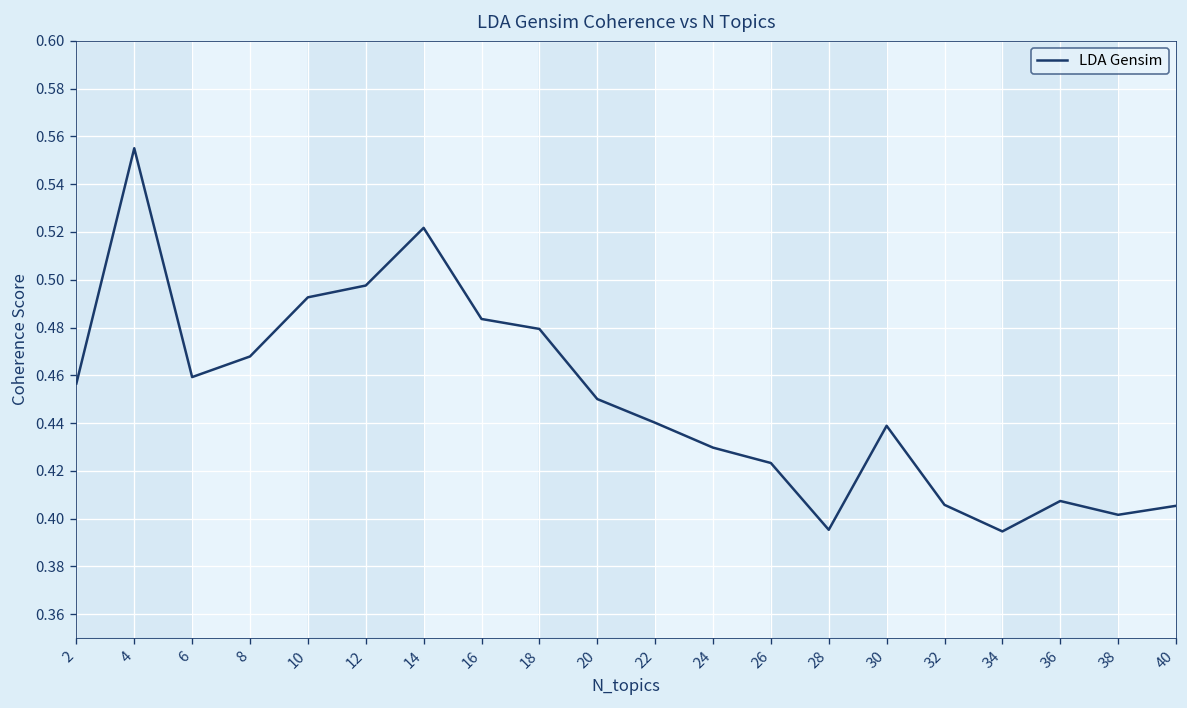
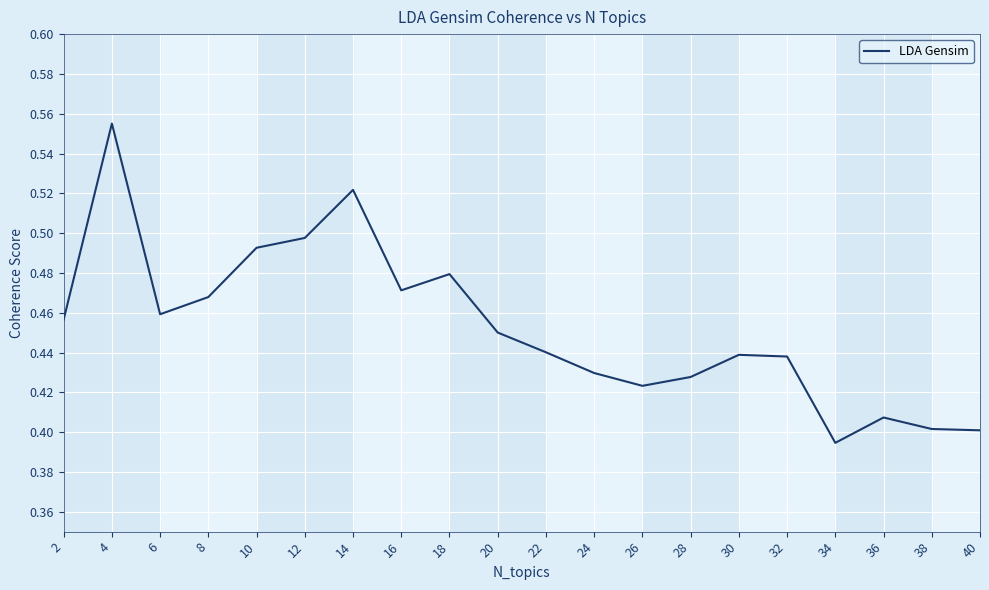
  {
    "2": 0.457,
    "4": 0.555,
    "6": 0.459,
    "8": 0.468,
    "10": 0.493,
    "12": 0.498,
    "14": 0.522,
-   "16": 0.484,
+   "16": 0.471,
    "18": 0.479,
    "20": 0.450,
    "22": 0.440,
    "24": 0.430,
    "26": 0.423,
-   "28": 0.395,
+   "28": 0.428,
    "30": 0.439,
-   "32": 0.406,
+   "32": 0.438,
    "34": 0.395,
    "36": 0.407,
    "38": 0.402,
-   "40": 0.405
+   "40": 0.401
  }
